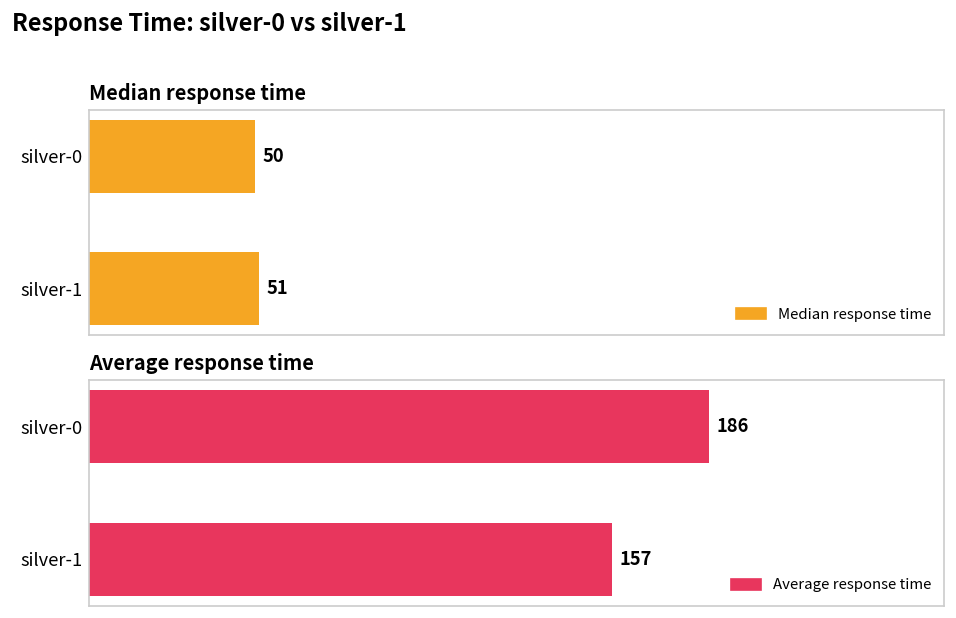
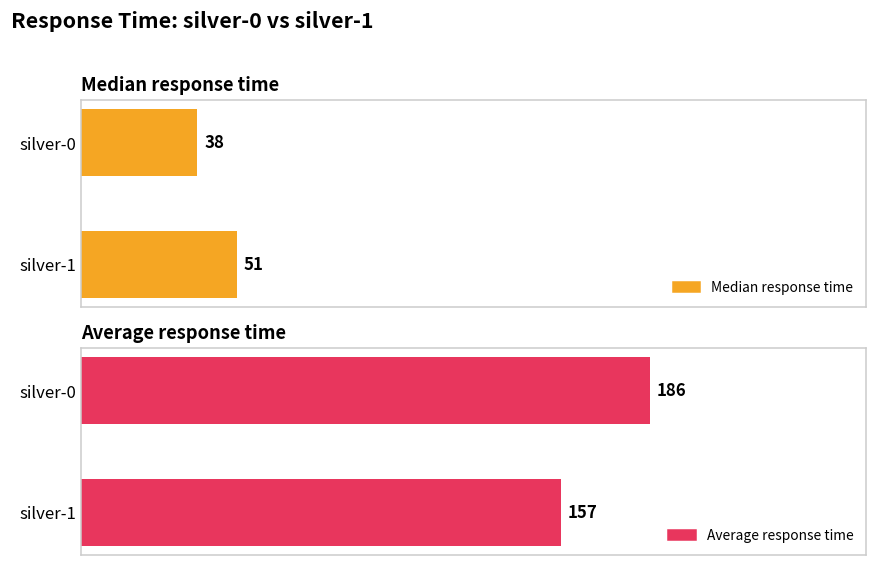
  {
    "Median response time": {
-     "silver-0": 50,
+     "silver-0": 38,
      "silver-1": 51
    },
    "Average response time": {
      "silver-0": 186,
      "silver-1": 157
    }
  }
